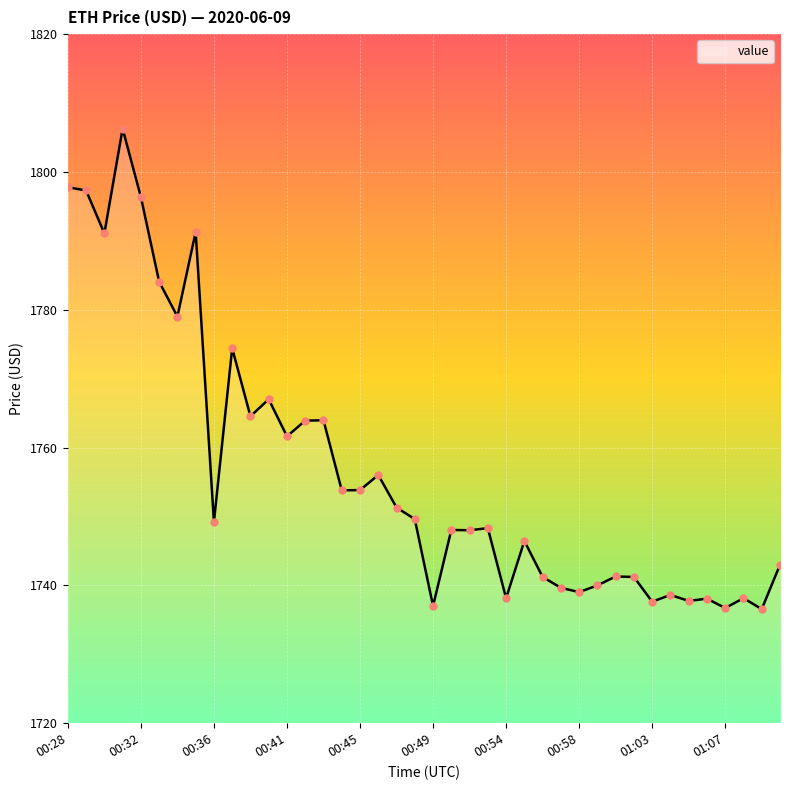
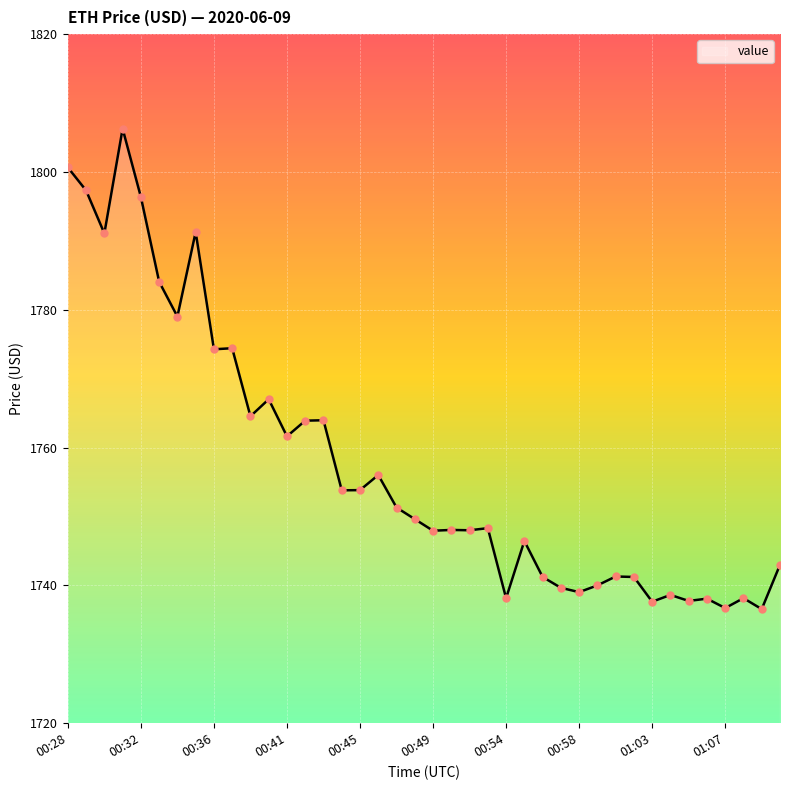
  {
-   "00:28": 1798,
+   "00:28": 1801,
    "00:32": 1796,
-   "00:36": 1749,
+   "00:36": 1774,
    "00:41": 1762,
    "00:45": 1754,
-   "00:49": 1737,
+   "00:49": 1748,
    "00:54": 1738,
    "00:58": 1739,
    "01:03": 1738,
    "01:07": 1737
  }
